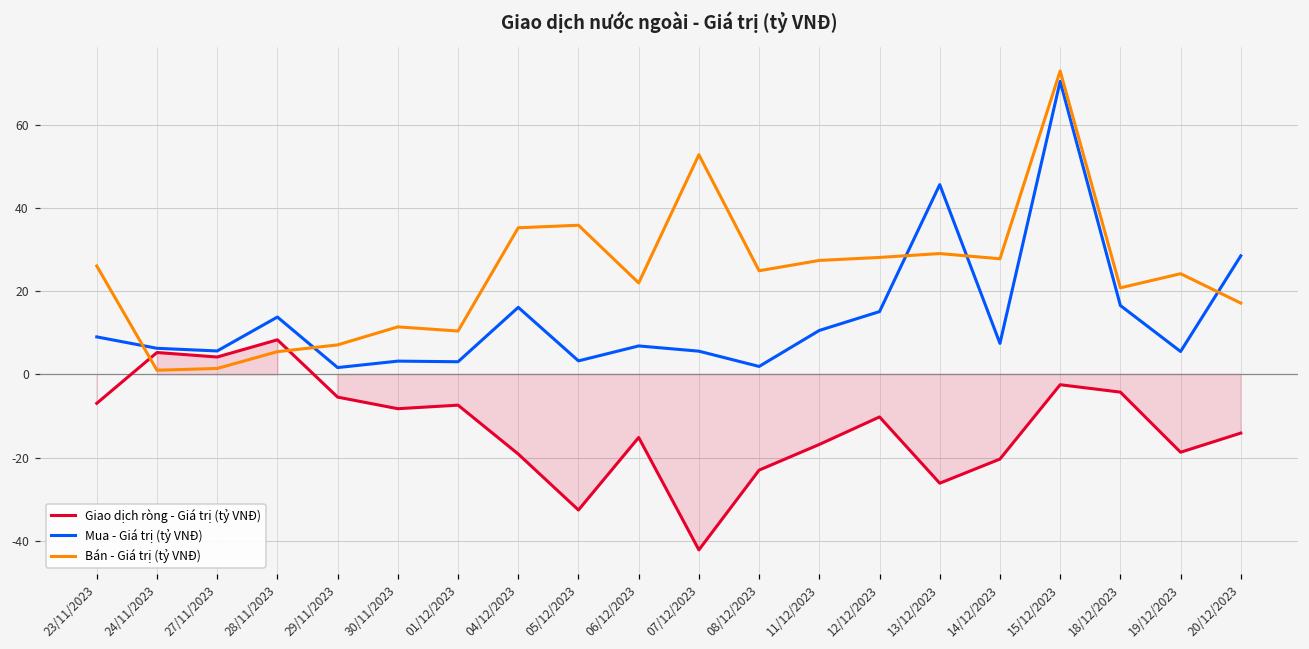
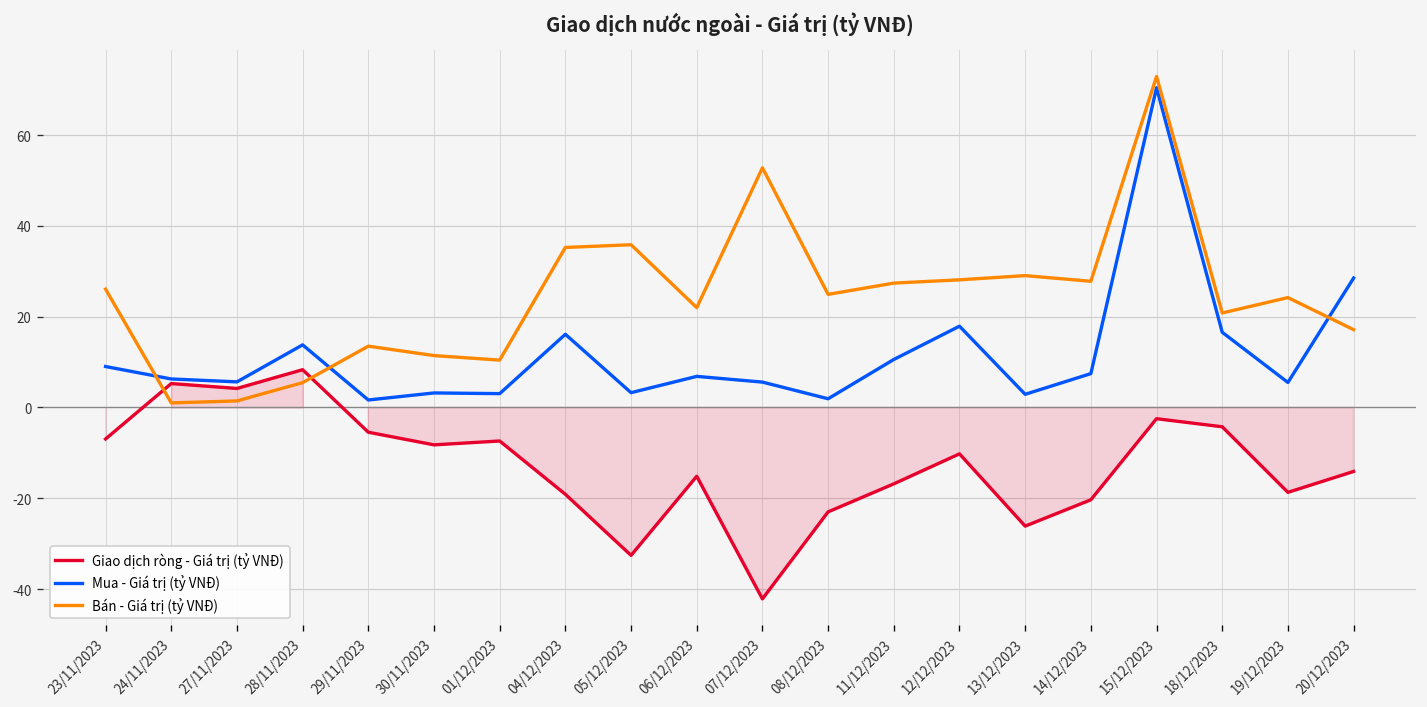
  {
    "Mua - Giá trị (tỷ VNĐ)": {
      "23/11/2023": 9,
      "24/11/2023": 6,
      "27/11/2023": 6,
      "28/11/2023": 14,
      "29/11/2023": 2,
      "30/11/2023": 3,
      "01/12/2023": 3,
      "04/12/2023": 16,
      "05/12/2023": 3,
      "06/12/2023": 7,
      "07/12/2023": 6,
      "08/12/2023": 2,
      "11/12/2023": 11,
-     "12/12/2023": 15,
-     "13/12/2023": 46,
+     "12/12/2023": 18,
+     "13/12/2023": 3,
      "14/12/2023": 7,
      "15/12/2023": 70,
      "18/12/2023": 17,
      "19/12/2023": 6,
      "20/12/2023": 29
    },
    "Bán - Giá trị (tỷ VNĐ)": {
      "23/11/2023": 26,
      "24/11/2023": 1,
      "27/11/2023": 1,
      "28/11/2023": 5,
-     "29/11/2023": 7,
+     "29/11/2023": 14,
      "30/11/2023": 11,
      "01/12/2023": 10,
      "04/12/2023": 35,
      "05/12/2023": 36,
      "06/12/2023": 22,
      "07/12/2023": 53,
      "08/12/2023": 25,
      "11/12/2023": 27,
      "12/12/2023": 28,
      "13/12/2023": 29,
      "14/12/2023": 28,
      "15/12/2023": 73,
      "18/12/2023": 21,
      "19/12/2023": 24,
      "20/12/2023": 17
    }
  }
